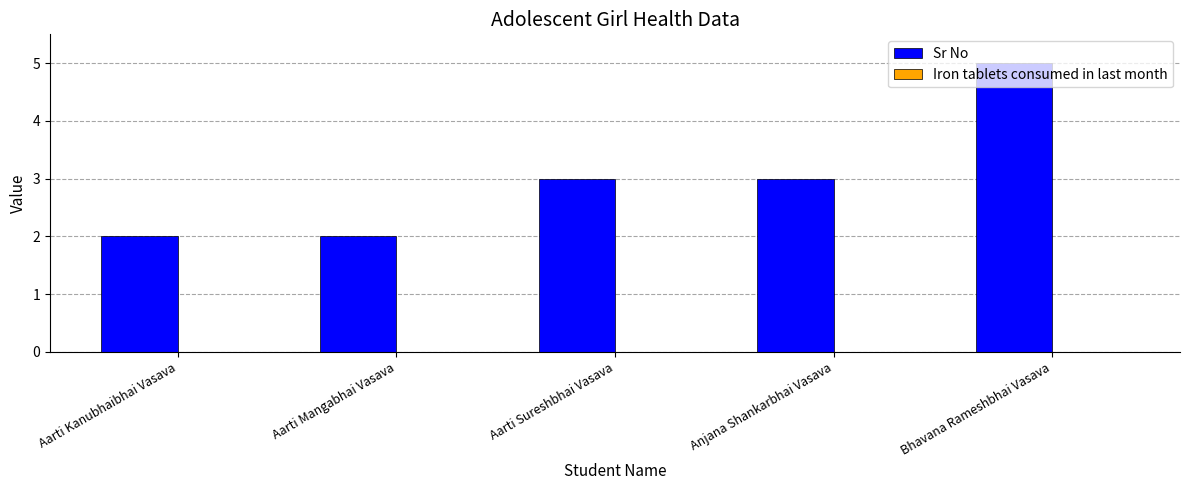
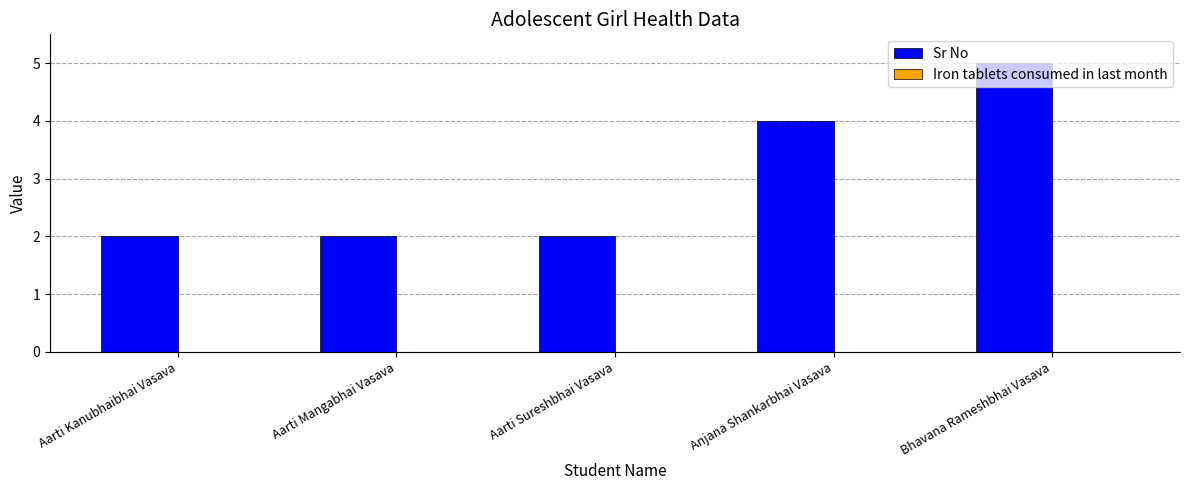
  {
    "Sr No": {
      "Aarti Kanubhaibhai Vasava": 2,
      "Aarti Mangabhai Vasava": 2,
-     "Aarti Sureshbhai Vasava": 3,
-     "Anjana Shankarbhai Vasava": 3
+     "Aarti Sureshbhai Vasava": 2,
+     "Anjana Shankarbhai Vasava": 4
    },
    "Iron tablets consumed in last month": {
      "Aarti Kanubhaibhai Vasava": 0,
      "Aarti Mangabhai Vasava": 0,
      "Aarti Sureshbhai Vasava": 0,
      "Anjana Shankarbhai Vasava": 0,
      "Bhavana Rameshbhai Vasava": 0
    }
  }
